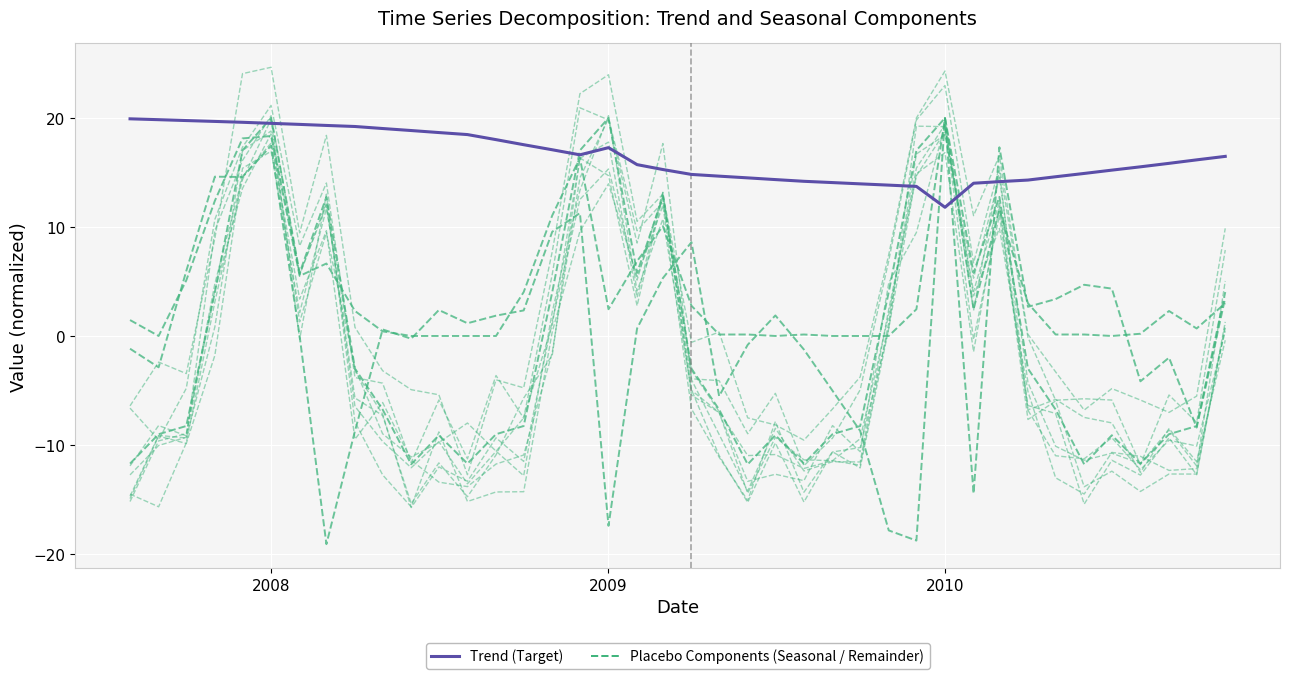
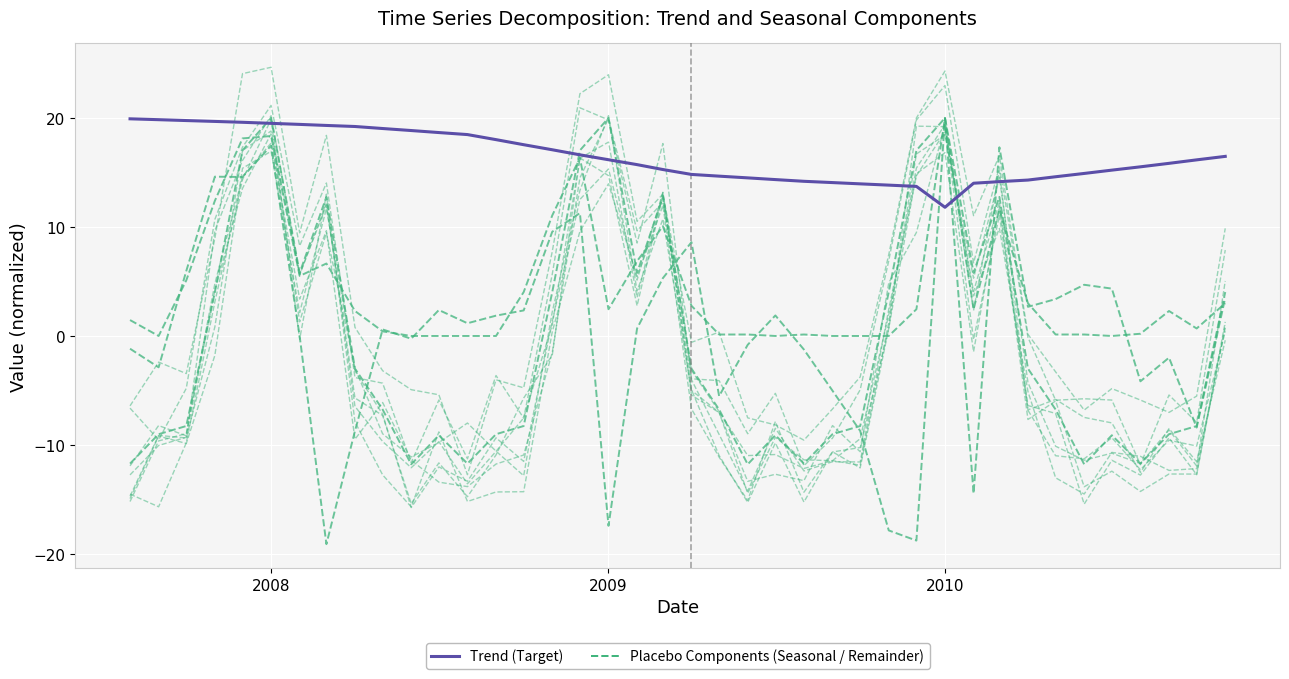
  {
    "Trend (Target)": {
      "2008": 19.5,
-     "2009": 17.3,
+     "2009": 16.2,
      "2010": 11.8
    }
  }
